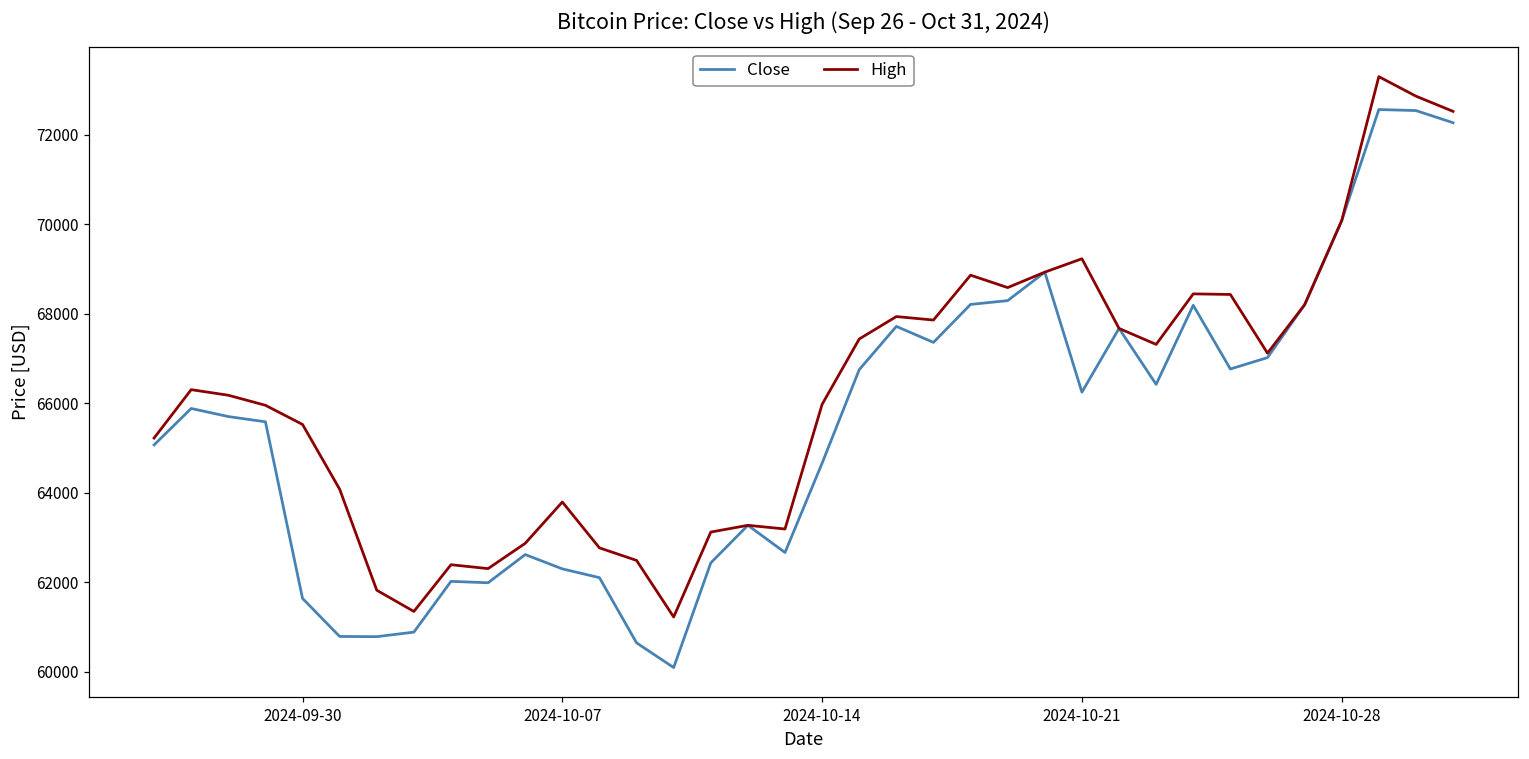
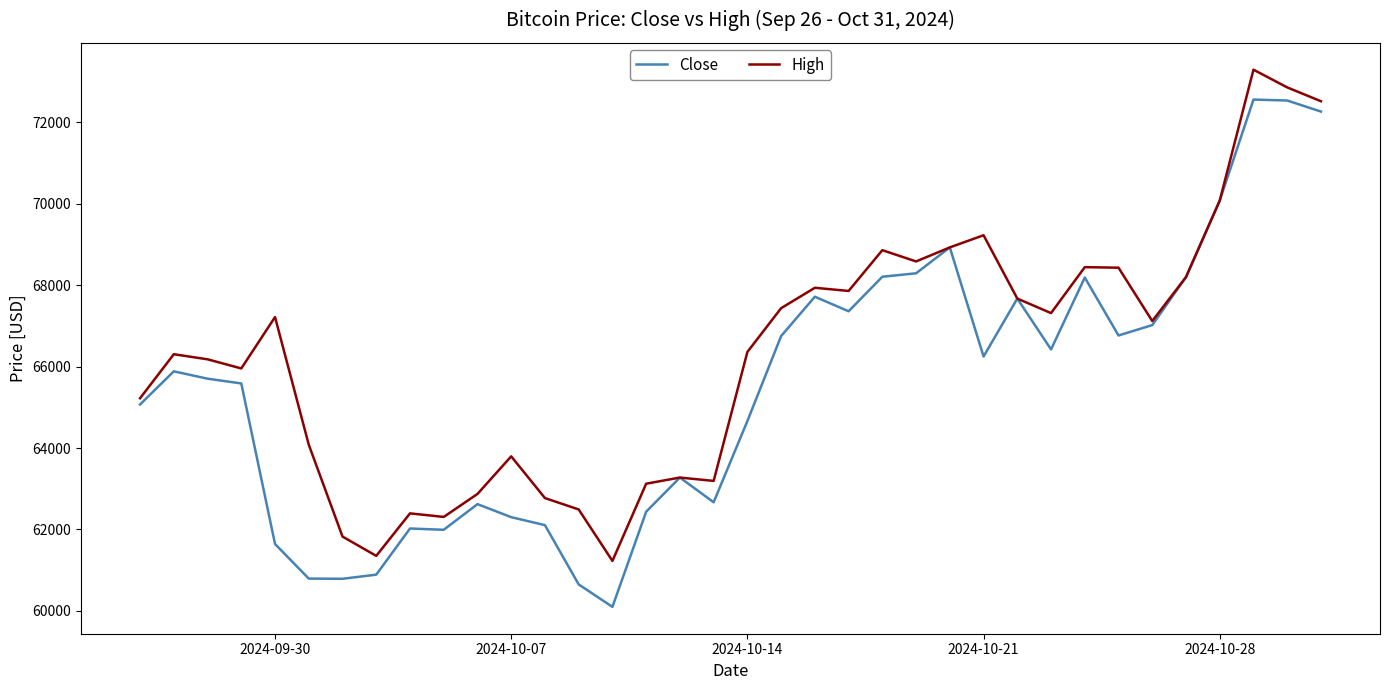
  {
    "Close": {
      "2024-09-30": 61600,
      "2024-10-07": 62300,
      "2024-10-14": 64700,
      "2024-10-21": 66200
    },
    "High": {
-     "2024-09-30": 65500,
+     "2024-09-30": 67200,
      "2024-10-07": 63800,
-     "2024-10-14": 66000,
+     "2024-10-14": 66400,
      "2024-10-21": 69200
    }
  }
